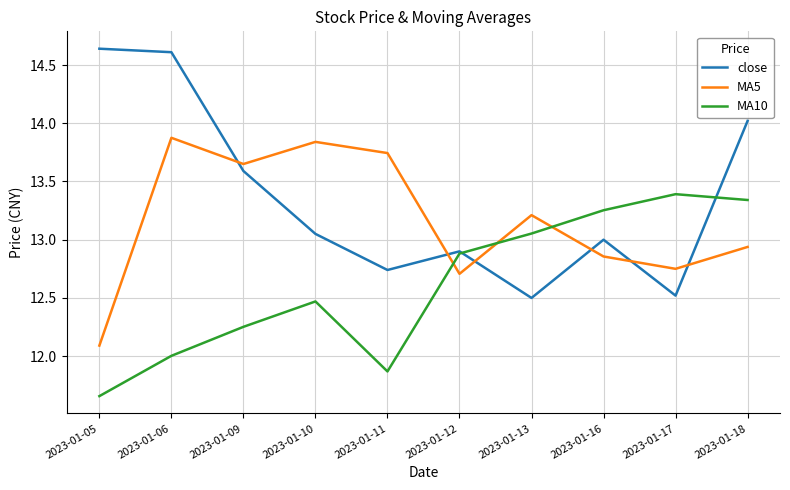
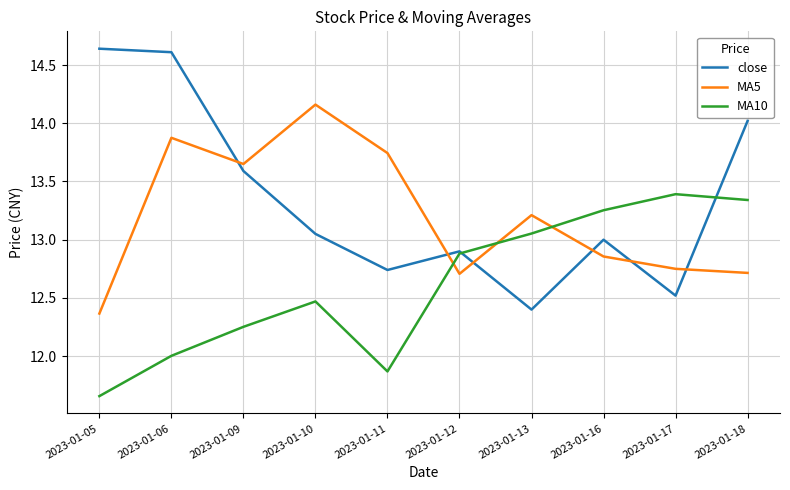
  {
    "close": {
      "2023-01-05": 14.64,
      "2023-01-06": 14.6,
      "2023-01-09": 13.6,
      "2023-01-10": 13.05,
      "2023-01-11": 12.74,
-     "2023-01-13": 12.5,
+     "2023-01-13": 12.4,
      "2023-01-16": 13.0,
      "2023-01-17": 12.5,
      "2023-01-18": 14.0
    },
    "MA5": {
-     "2023-01-05": 12.09,
+     "2023-01-05": 12.37,
      "2023-01-06": 13.88,
      "2023-01-09": 13.65,
-     "2023-01-10": 13.84,
+     "2023-01-10": 14.16,
      "2023-01-11": 13.74,
      "2023-01-12": 12.71,
      "2023-01-13": 13.21,
      "2023-01-16": 12.86,
      "2023-01-17": 12.75,
-     "2023-01-18": 12.94
+     "2023-01-18": 12.72
    },
    "MA10": {
      "2023-01-05": 11.66,
      "2023-01-06": 12.00,
      "2023-01-09": 12.25,
      "2023-01-10": 12.47,
      "2023-01-11": 11.87,
      "2023-01-13": 13.05,
      "2023-01-16": 13.25,
      "2023-01-17": 13.39,
      "2023-01-18": 13.34
    }
  }
